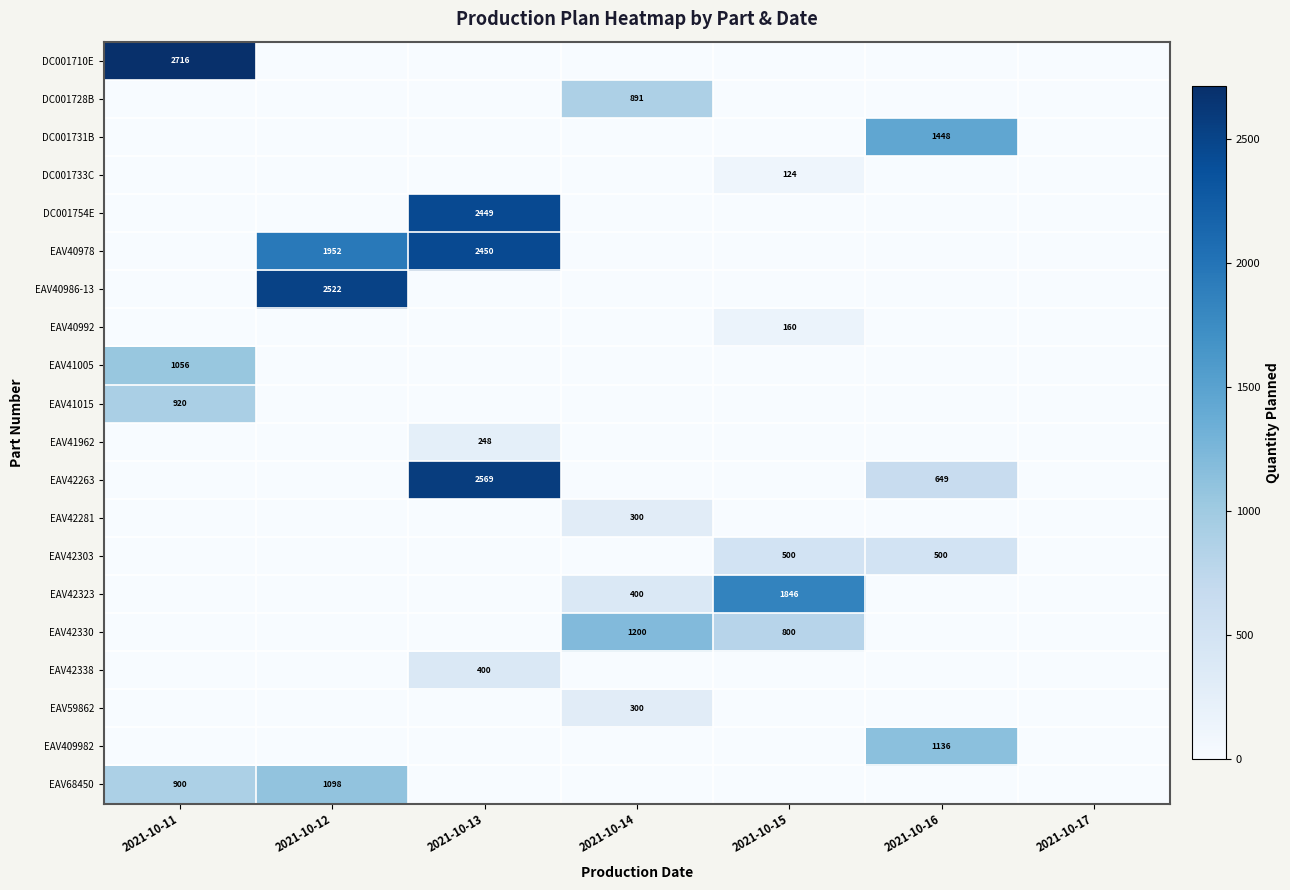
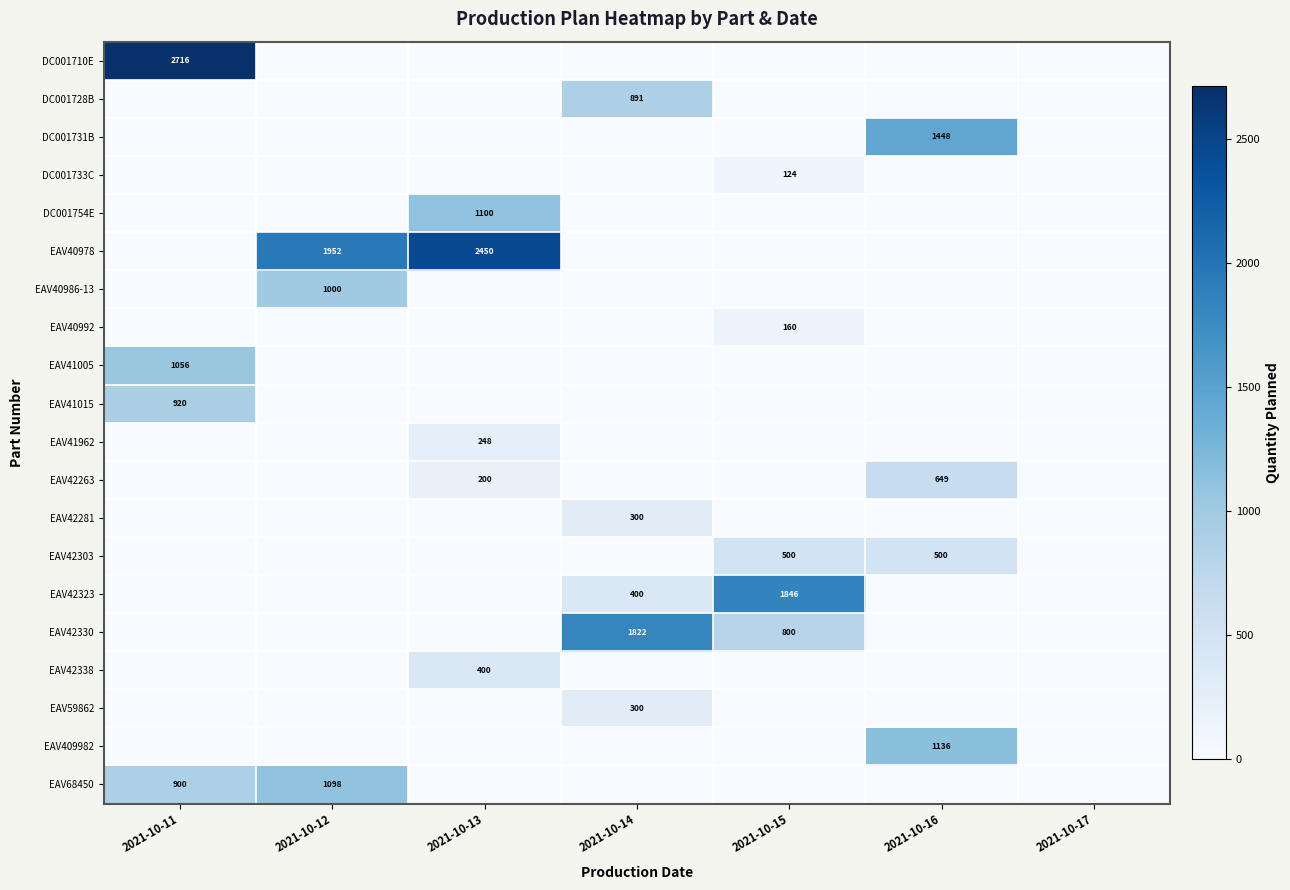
  {
    "DC001710E": {
      "2021-10-11": 2716
    },
    "DC001728B": {
      "2021-10-14": 891
    },
    "DC001731B": {
      "2021-10-16": 1448
    },
    "DC001733C": {
      "2021-10-15": 124
    },
    "DC001754E": {
-     "2021-10-13": 2449
+     "2021-10-13": 1100
    },
    "EAV40978": {
      "2021-10-12": 1952,
      "2021-10-13": 2450
    },
    "EAV40986-13": {
-     "2021-10-12": 2522
+     "2021-10-12": 1000
    },
    "EAV40992": {
      "2021-10-15": 160
    },
    "EAV41005": {
      "2021-10-11": 1056
    },
    "EAV41015": {
      "2021-10-11": 920
    },
    "EAV41962": {
      "2021-10-13": 248
    },
    "EAV42263": {
-     "2021-10-13": 2569,
+     "2021-10-13": 200,
      "2021-10-16": 649
    },
    "EAV42281": {
      "2021-10-14": 300
    },
    "EAV42303": {
      "2021-10-15": 500,
      "2021-10-16": 500
    },
    "EAV42323": {
      "2021-10-14": 400,
      "2021-10-15": 1846
    },
    "EAV42330": {
-     "2021-10-14": 1200,
+     "2021-10-14": 1822,
      "2021-10-15": 800
    },
    "EAV42338": {
      "2021-10-13": 400
    },
    "EAV59862": {
      "2021-10-14": 300
    },
    "EAV409982": {
      "2021-10-16": 1136
    },
    "EAV68450": {
      "2021-10-11": 900,
      "2021-10-12": 1098
    }
  }
